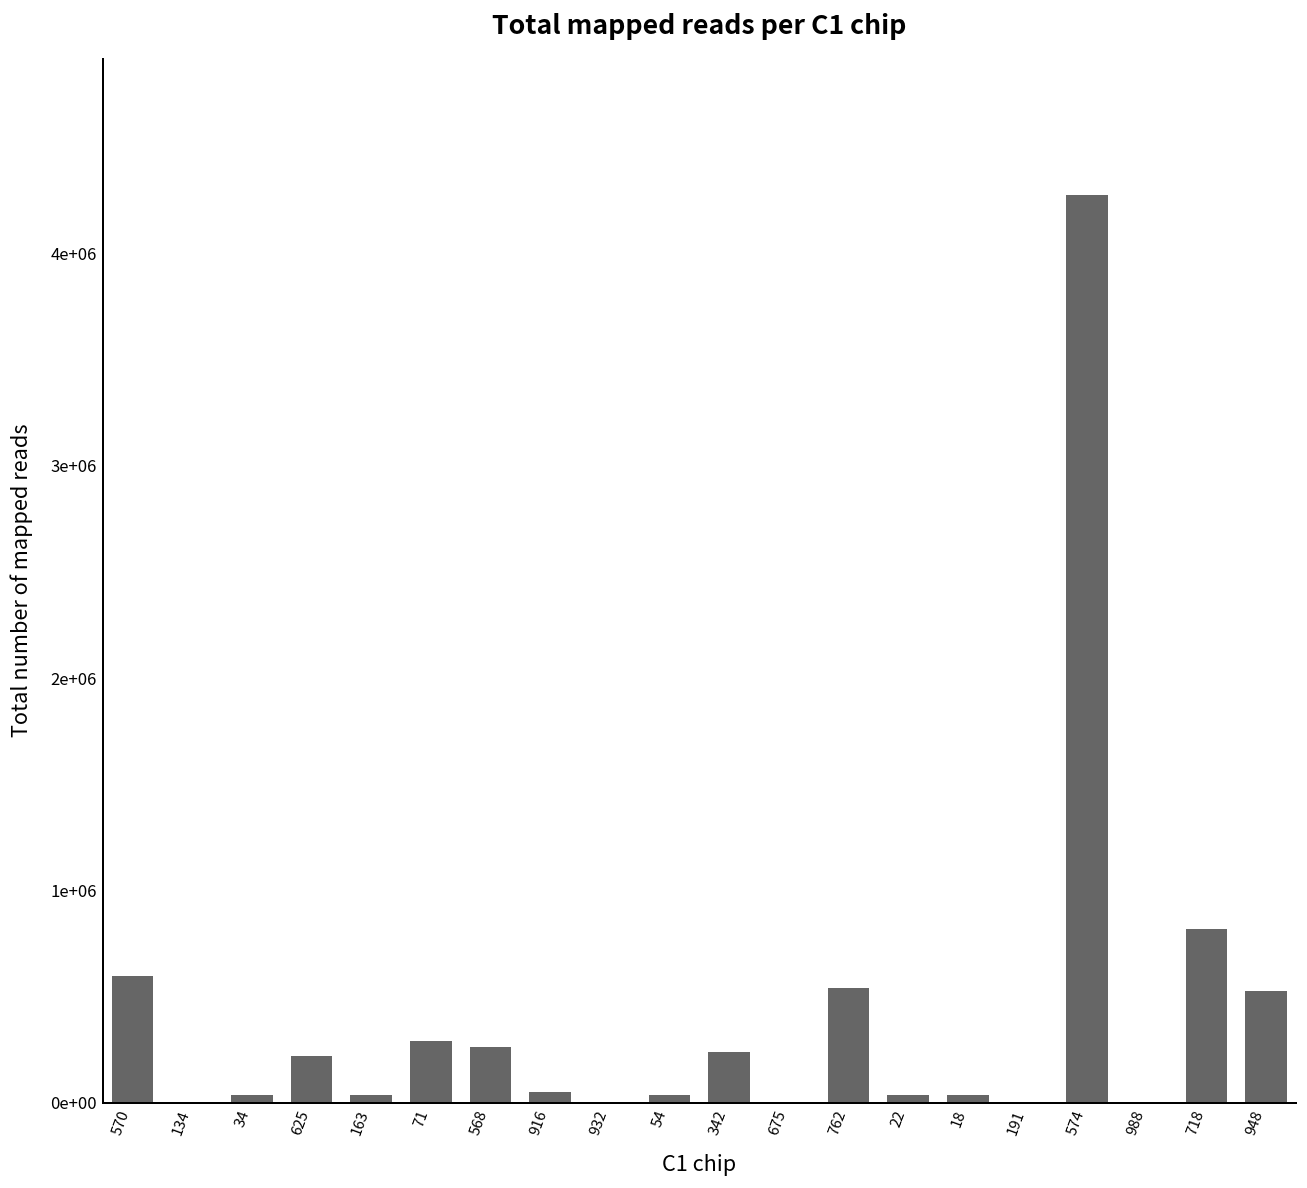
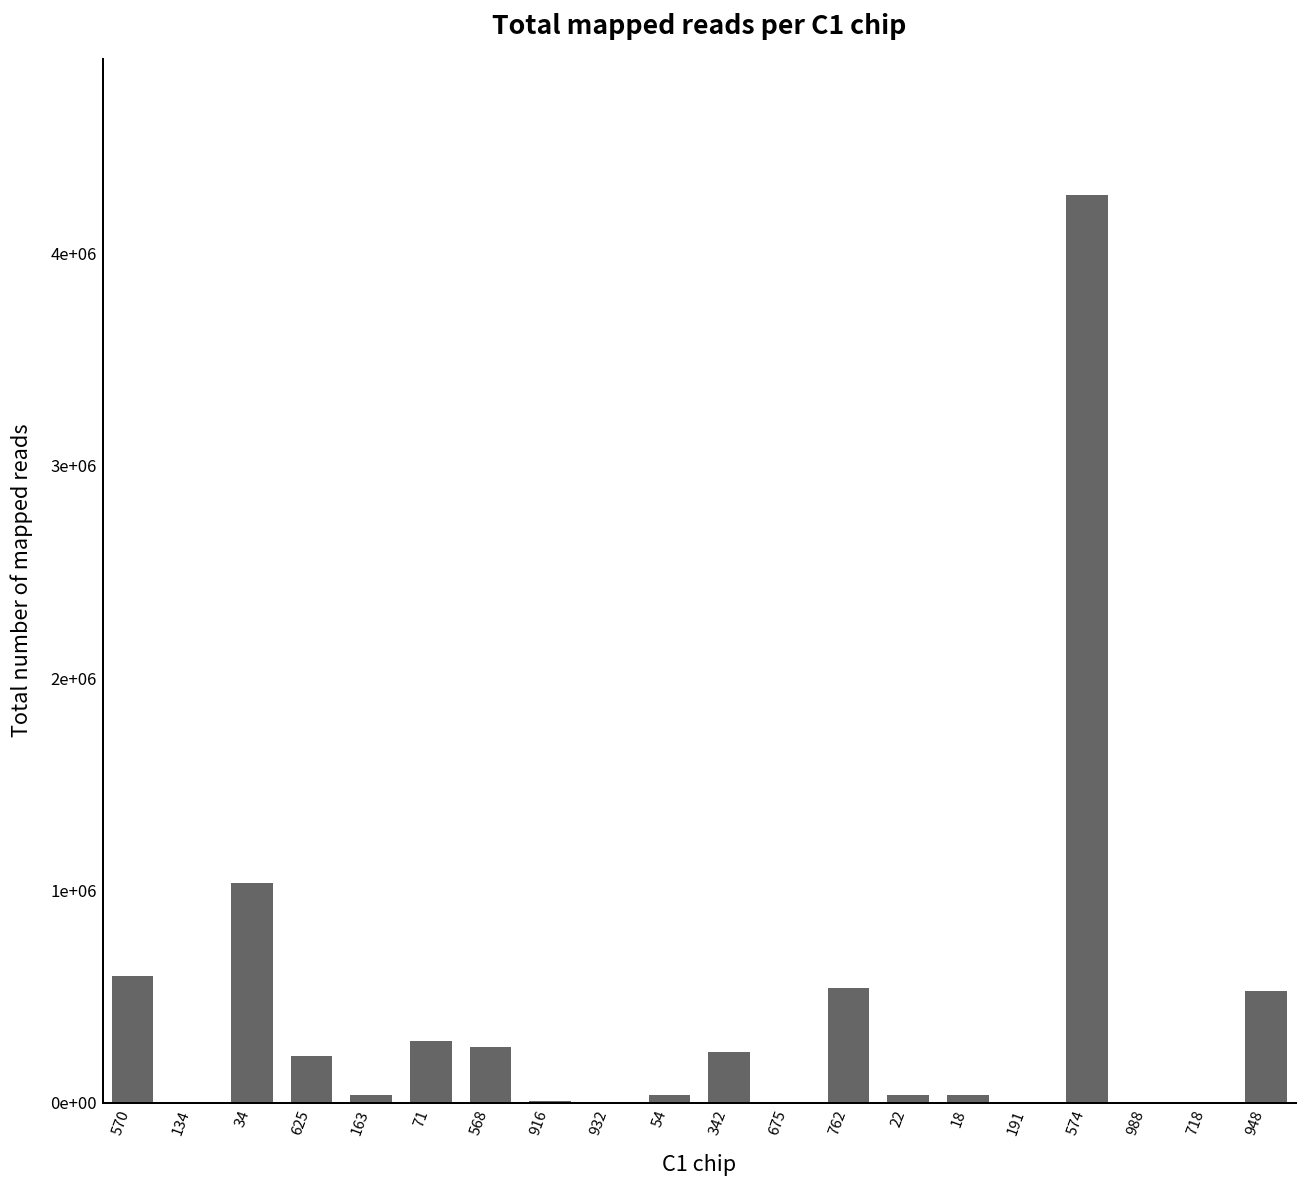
  {
    "570": 600000,
-   "34": 40000,
+   "34": 1030000,
    "625": 220000,
    "163": 40000,
    "71": 290000,
    "568": 260000,
-   "916": 50000,
+   "916": 10000,
    "54": 30000,
    "342": 240000,
    "762": 540000,
    "22": 40000,
    "18": 40000,
    "574": 4280000,
-   "718": 820000,
+   "718": 0,
    "948": 530000
  }
